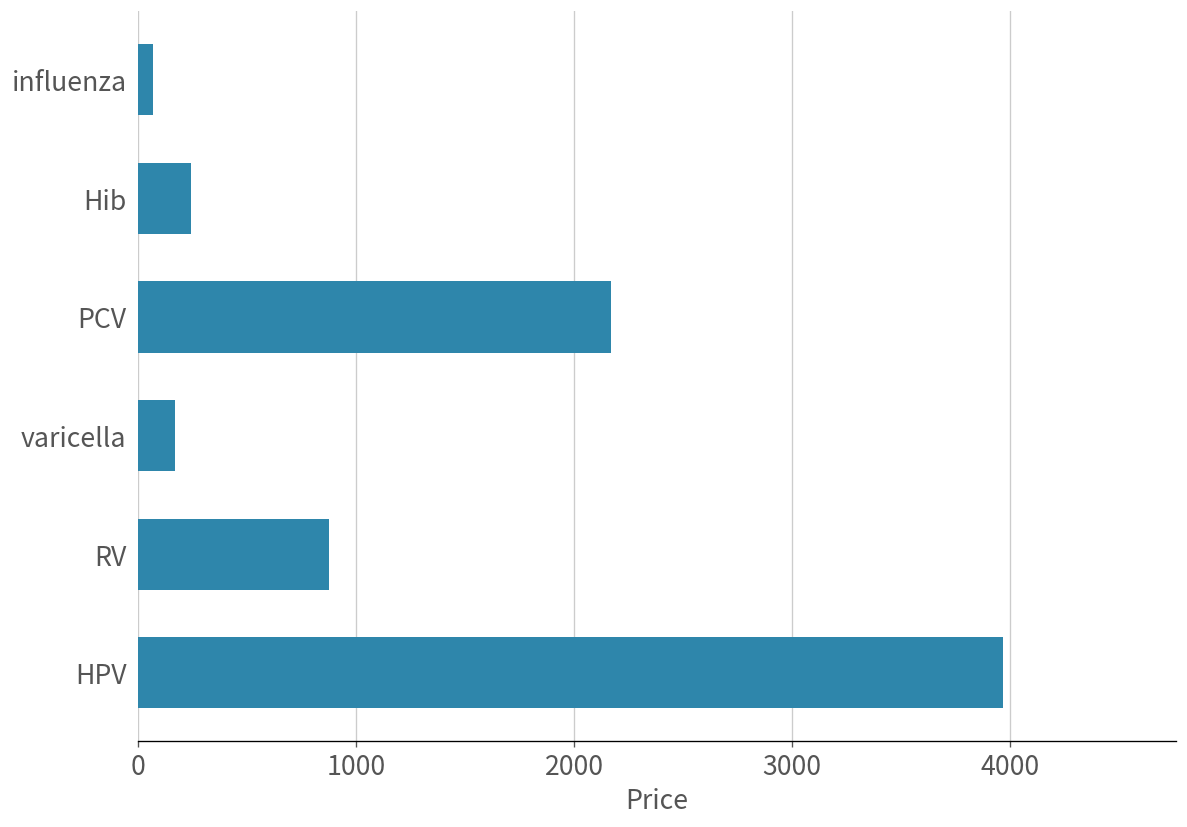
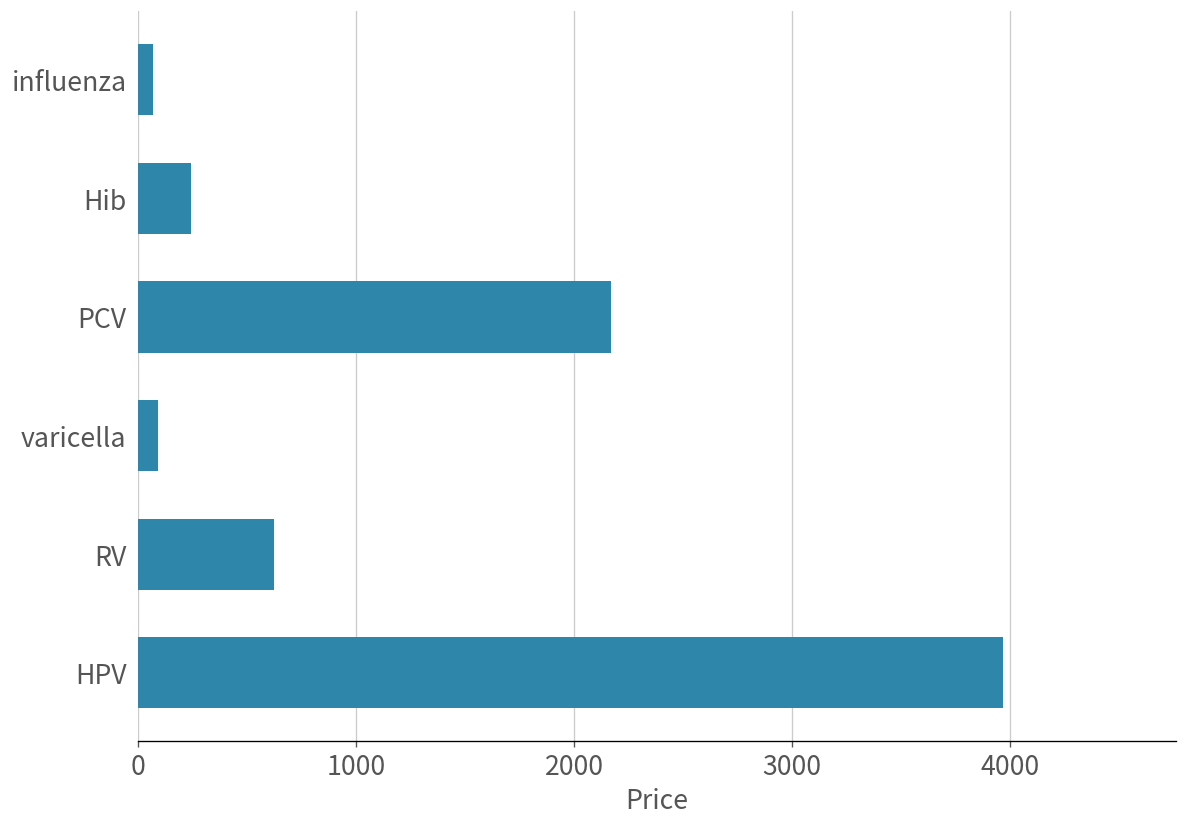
  {
    "influenza": 70,
    "Hib": 240,
    "PCV": 2170,
-   "varicella": 170,
-   "RV": 880,
+   "varicella": 90,
+   "RV": 620,
    "HPV": 3970
  }
